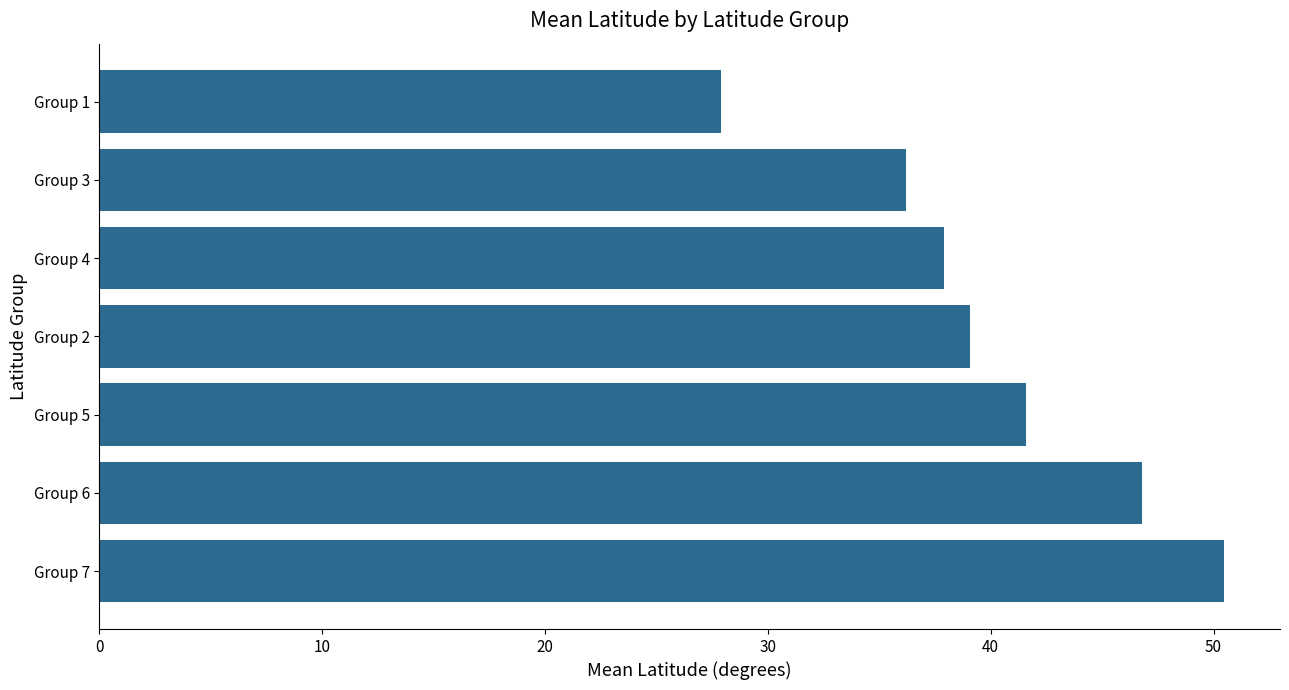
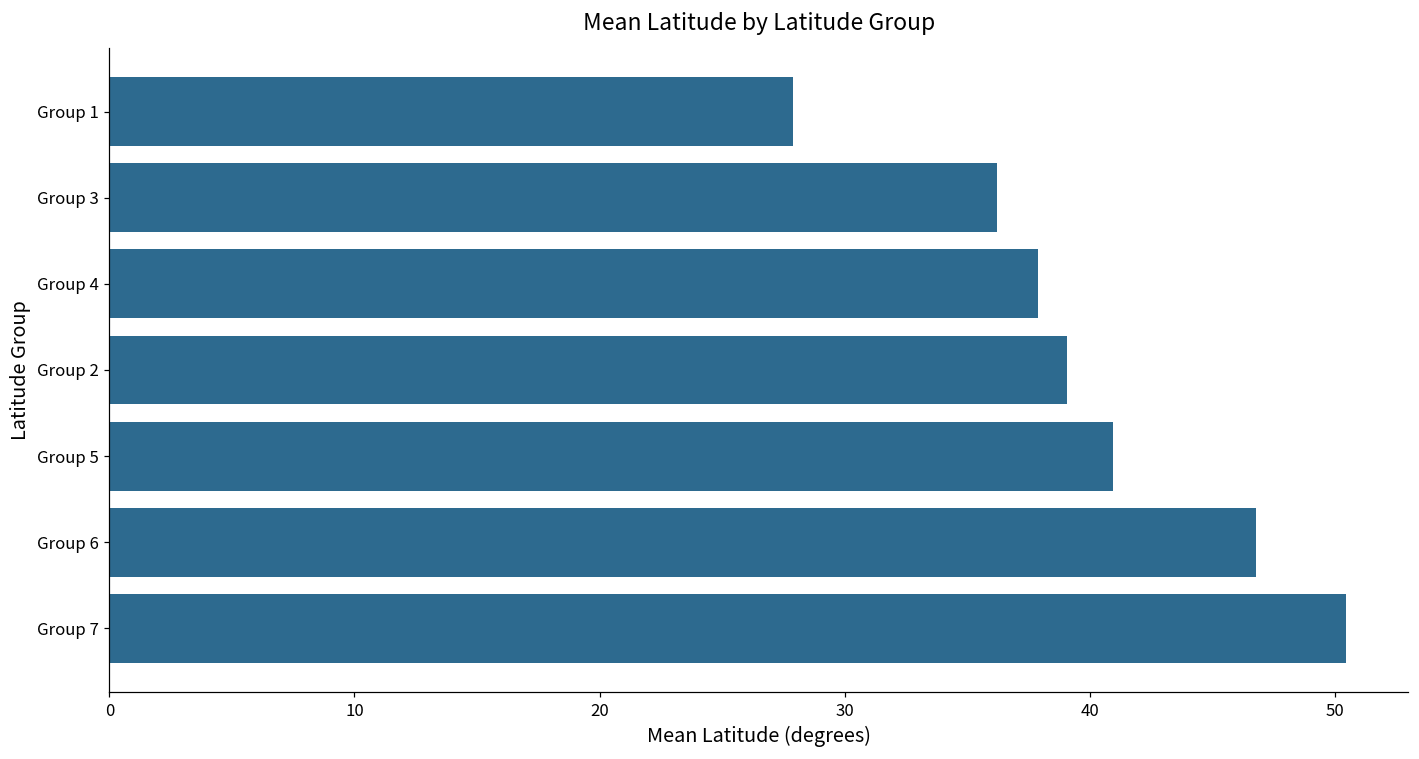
  {
    "Group 1": 27.9,
    "Group 3": 36.2,
    "Group 4": 37.9,
    "Group 2": 39.1,
-   "Group 5": 41.6,
+   "Group 5": 41.0,
    "Group 6": 46.8,
    "Group 7": 50.5
  }
